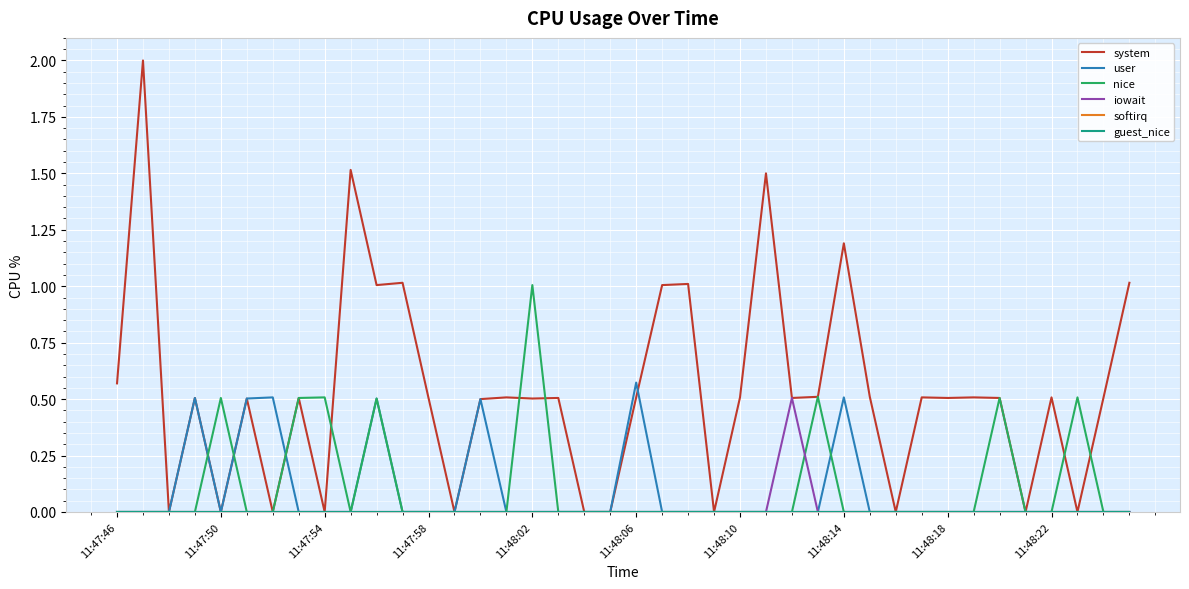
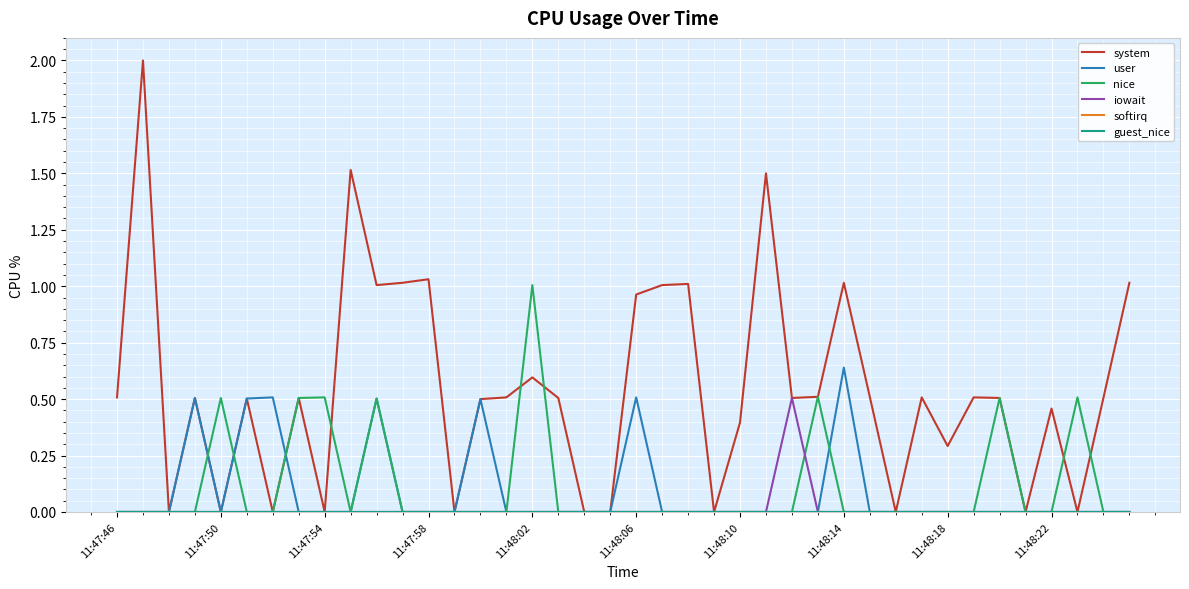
  {
    "system": {
-     "11:47:46": 0.57,
-     "11:47:58": 0.51,
-     "11:48:02": 0.50,
-     "11:48:06": 0.51,
-     "11:48:10": 0.51,
-     "11:48:14": 1.19,
-     "11:48:18": 0.51,
-     "11:48:22": 0.51
+     "11:47:46": 0.51,
+     "11:47:58": 1.03,
+     "11:48:02": 0.60,
+     "11:48:06": 0.96,
+     "11:48:10": 0.40,
+     "11:48:14": 1.02,
+     "11:48:18": 0.29,
+     "11:48:22": 0.46
    },
    "user": {
-     "11:48:06": 0.57,
-     "11:48:14": 0.51
+     "11:48:06": 0.51,
+     "11:48:14": 0.64
    }
  }
